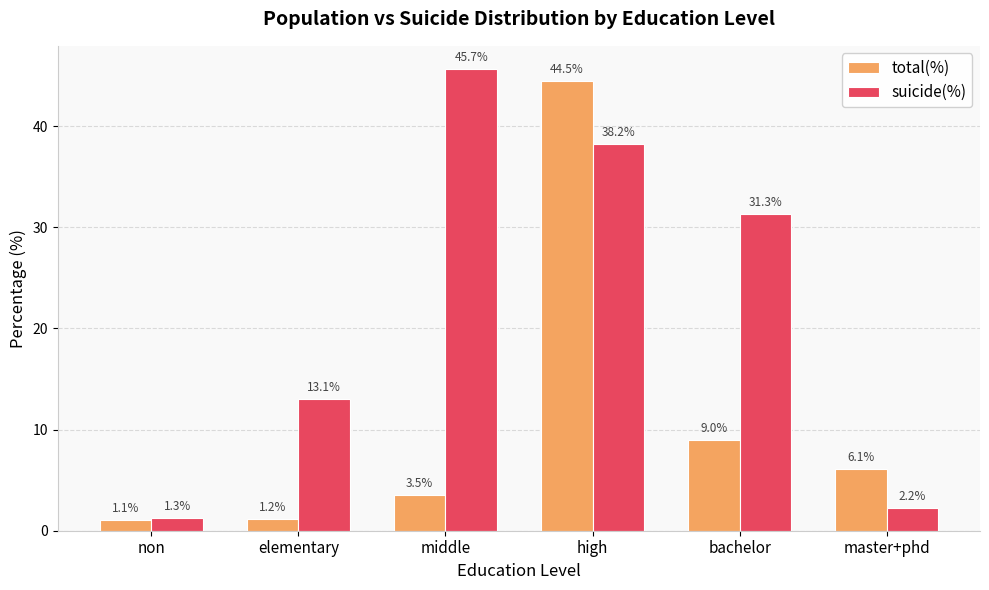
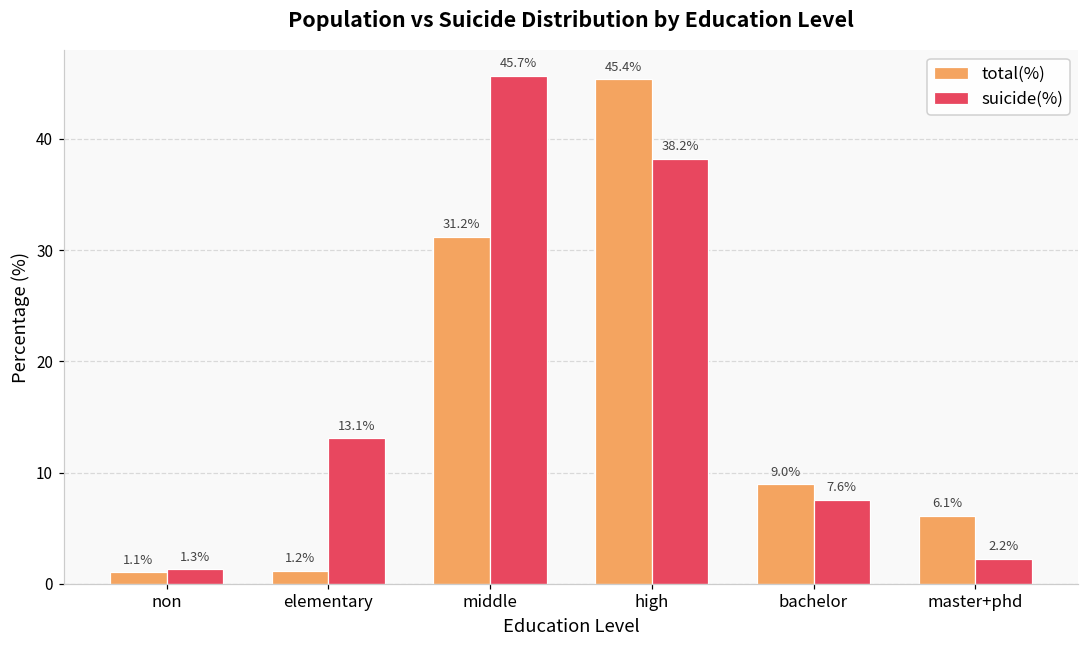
  {
    "total(%)": {
      "non": "1.1%",
      "elementary": "1.2%",
-     "middle": "3.5%",
-     "high": "44.5%",
+     "middle": "31.2%",
+     "high": "45.4%",
      "bachelor": "9.0%",
      "master+phd": "6.1%"
    },
    "suicide(%)": {
      "non": "1.3%",
      "elementary": "13.1%",
      "middle": "45.7%",
      "high": "38.2%",
-     "bachelor": "31.3%",
+     "bachelor": "7.6%",
      "master+phd": "2.2%"
    }
  }
